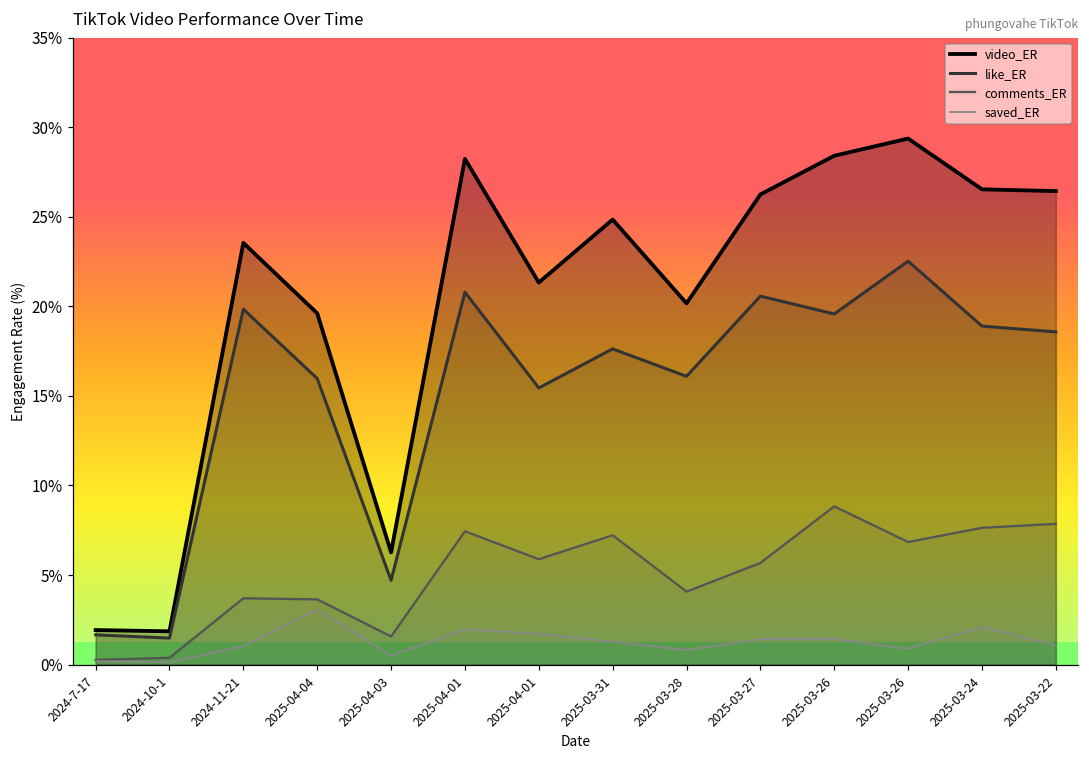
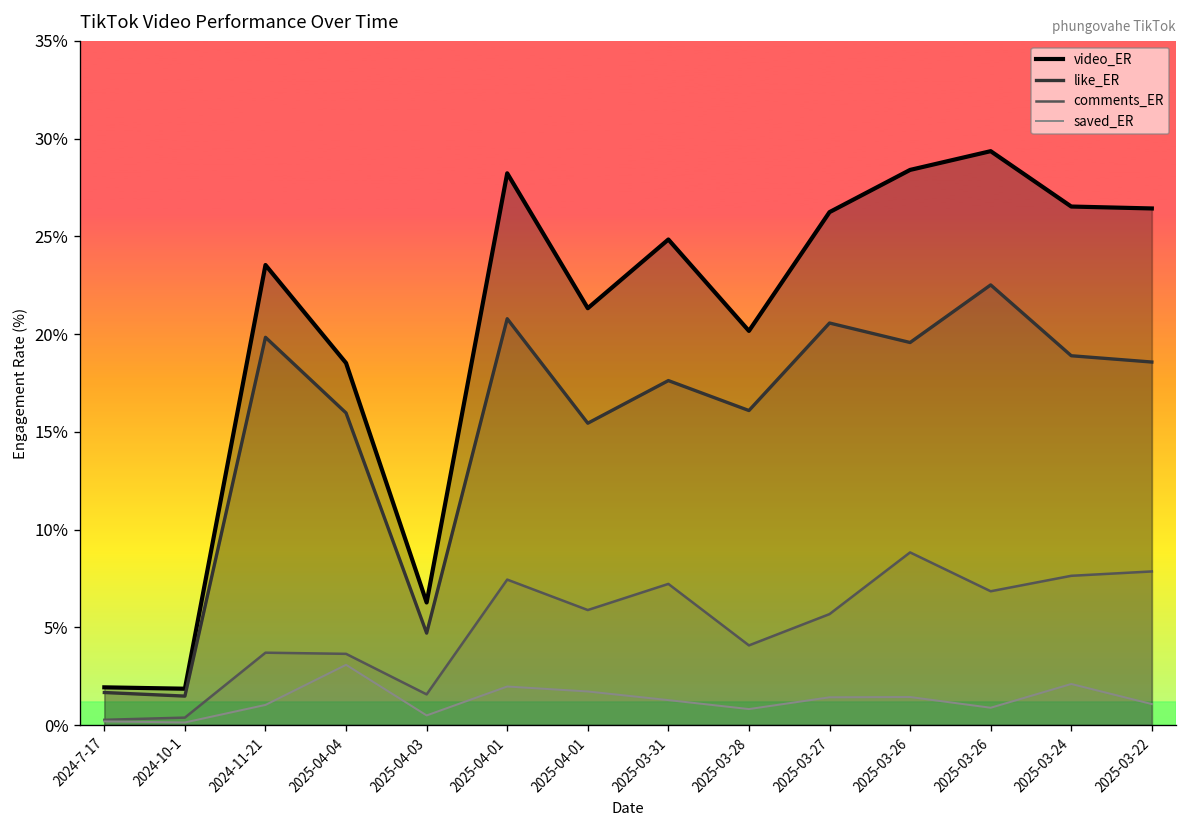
  {
    "video_ER": {
      "2024-7-17": "1.9%",
      "2024-10-1": "1.9%",
      "2024-11-21": "23.5%",
-     "2025-04-04": "19.6%",
+     "2025-04-04": "18.5%",
      "2025-04-03": "6.3%",
      "2025-03-31": "24.8%",
      "2025-03-28": "20.2%",
      "2025-03-27": "26.2%",
      "2025-03-24": "26.5%",
      "2025-03-22": "26.4%"
    },
    "saved_ER": {
      "2025-04-04": "3.1%",
      "2025-03-31": "1.3%",
      "2025-03-27": "1.4%",
      "2025-03-24": "2.1%"
    }
  }
